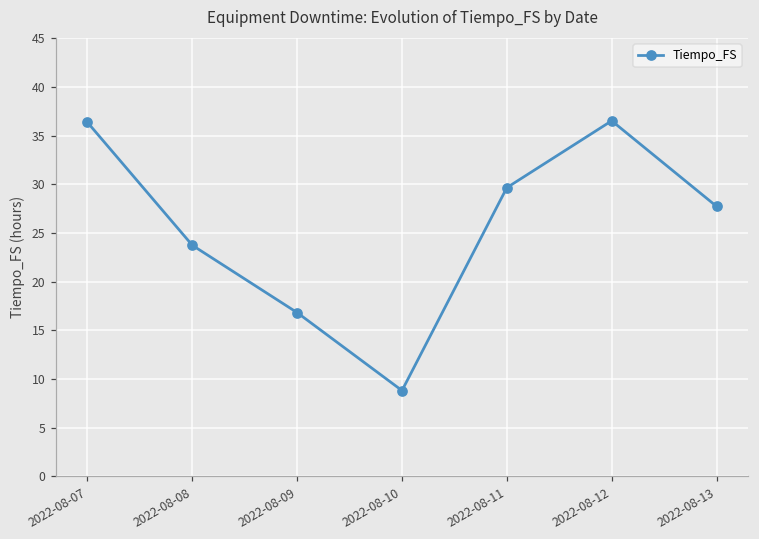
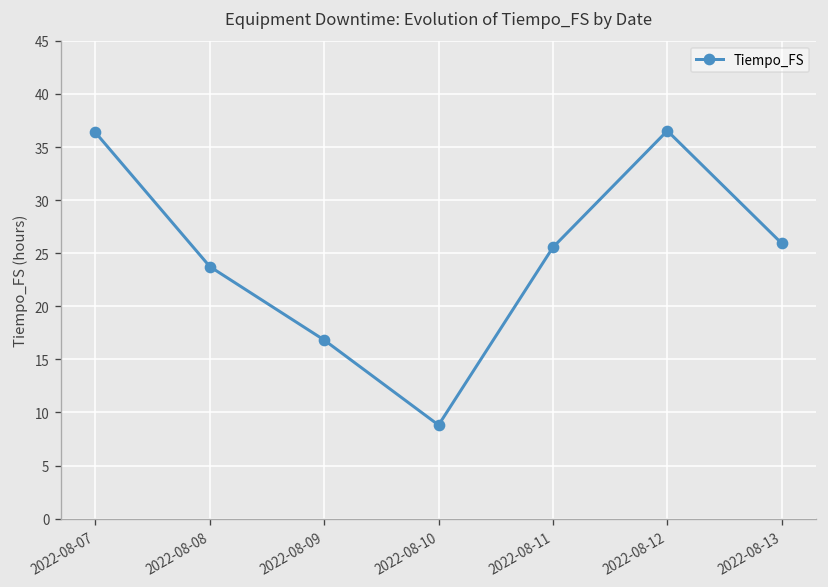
  {
    "2022-08-07": 36,
    "2022-08-08": 24,
    "2022-08-09": 17,
    "2022-08-10": 9,
-   "2022-08-11": 30,
+   "2022-08-11": 26,
    "2022-08-12": 37,
-   "2022-08-13": 28
+   "2022-08-13": 26
  }
